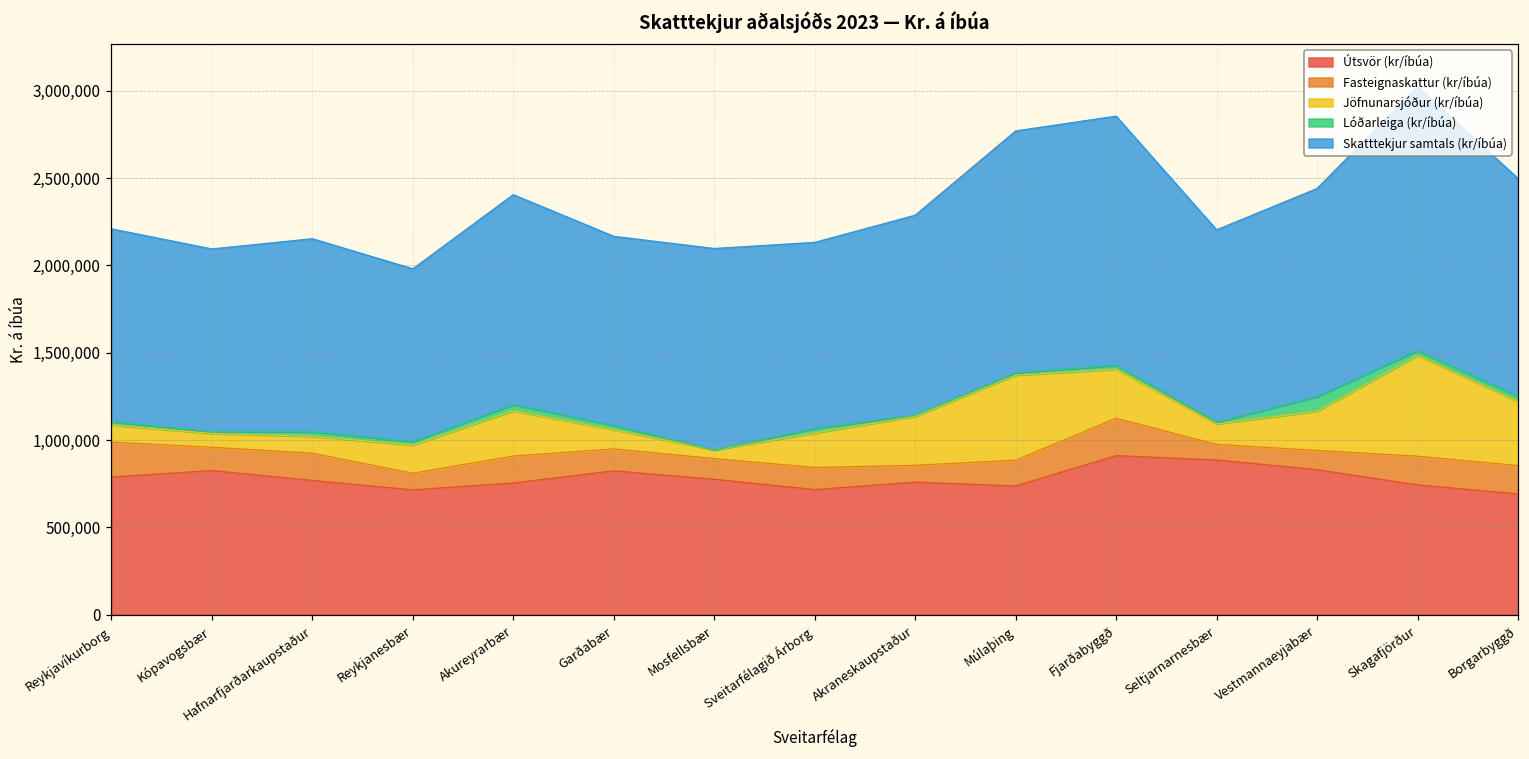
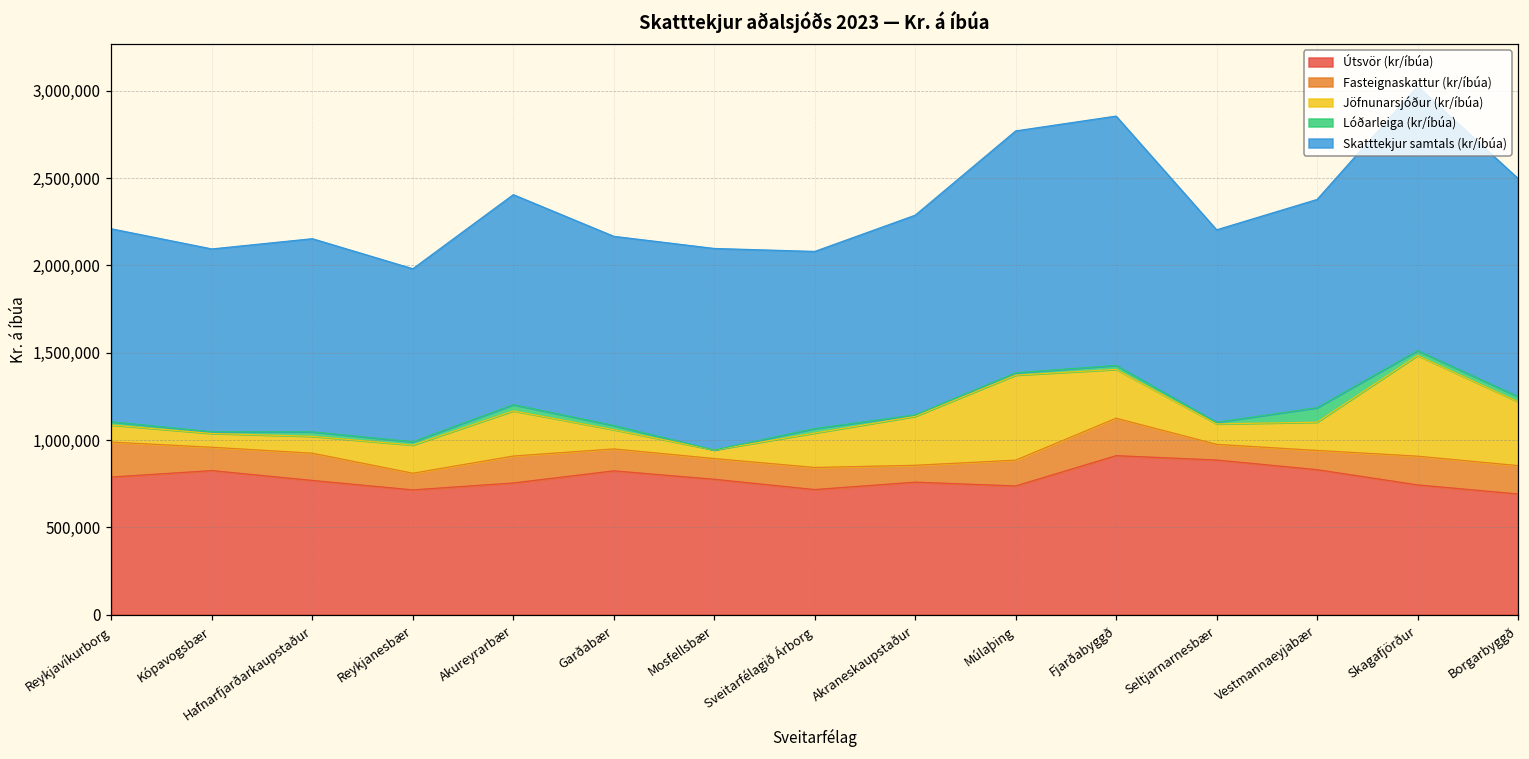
  {
    "Jöfnunarsjóður (kr/íbúa)": {
      "Reykjavíkurborg": "100,000",
      "Hafnarfjarðarkaupstaður": "100,000",
      "Reykjanesbær": "160,000",
      "Akureyrarbær": "260,000",
      "Garðabær": "110,000",
      "Sveitarfélagið Árborg": "200,000",
      "Fjarðabyggð": "280,000",
-     "Vestmannaeyjabær": "220,000",
+     "Vestmannaeyjabær": "160,000",
      "Skagafjörður": "580,000",
      "Borgarbyggð": "370,000"
    },
    "Lóðarleiga (kr/íbúa)": {
      "Reykjavíkurborg": "20,000",
      "Hafnarfjarðarkaupstaður": "30,000",
      "Reykjanesbær": "20,000",
      "Akureyrarbær": "40,000",
      "Garðabær": "20,000",
      "Sveitarfélagið Árborg": "30,000",
      "Fjarðabyggð": "20,000",
      "Vestmannaeyjabær": "80,000",
      "Skagafjörður": "30,000",
      "Borgarbyggð": "30,000"
    },
    "Skatttekjur samtals (kr/íbúa)": {
      "Reykjavíkurborg": "1,100,000",
      "Kópavogsbær": "1,050,000",
      "Hafnarfjarðarkaupstaður": "1,110,000",
      "Reykjanesbær": "990,000",
      "Akureyrarbær": "1,200,000",
      "Garðabær": "1,080,000",
      "Mosfellsbær": "1,150,000",
-     "Sveitarfélagið Árborg": "1,070,000",
+     "Sveitarfélagið Árborg": "1,010,000",
      "Akraneskaupstaður": "1,140,000",
      "Múlaþing": "1,390,000",
      "Fjarðabyggð": "1,430,000",
      "Seltjarnarnesbær": "1,100,000",
      "Vestmannaeyjabær": "1,190,000",
      "Borgarbyggð": "1,250,000"
    }
  }
